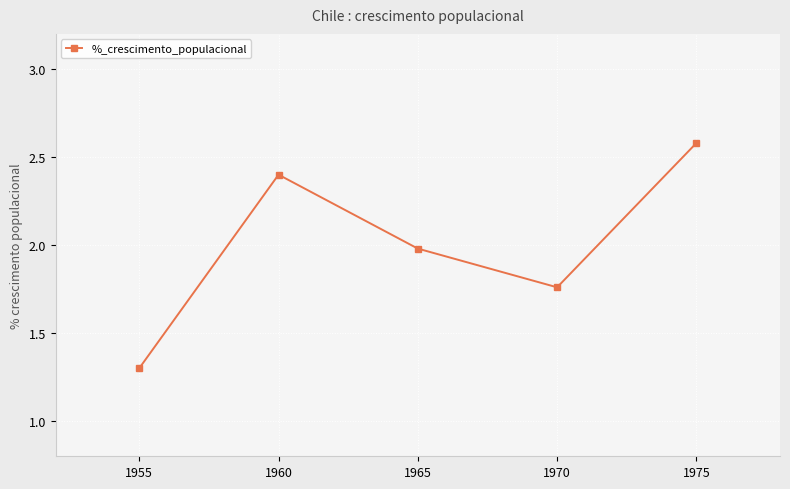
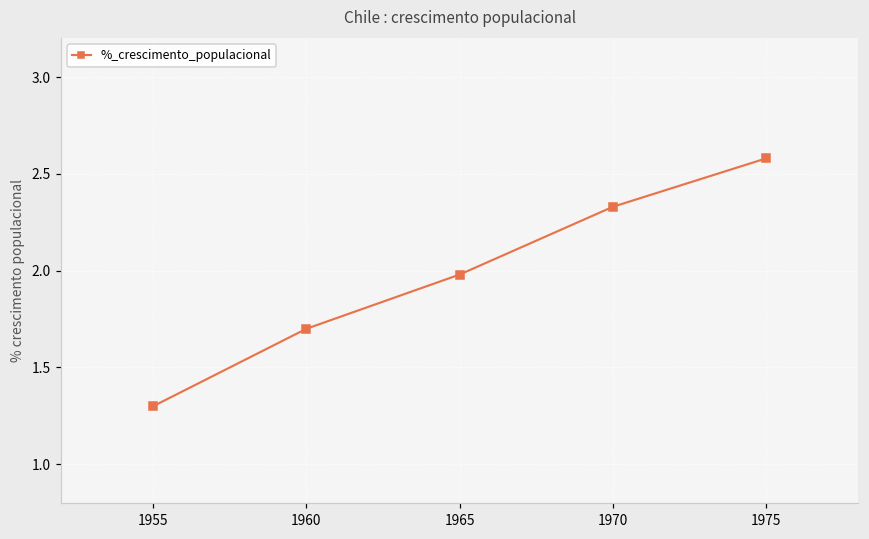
  {
    "1955": 1.30,
-   "1960": 2.4,
+   "1960": 1.7,
    "1965": 1.98,
-   "1970": 1.76,
+   "1970": 2.33,
    "1975": 2.58
  }
